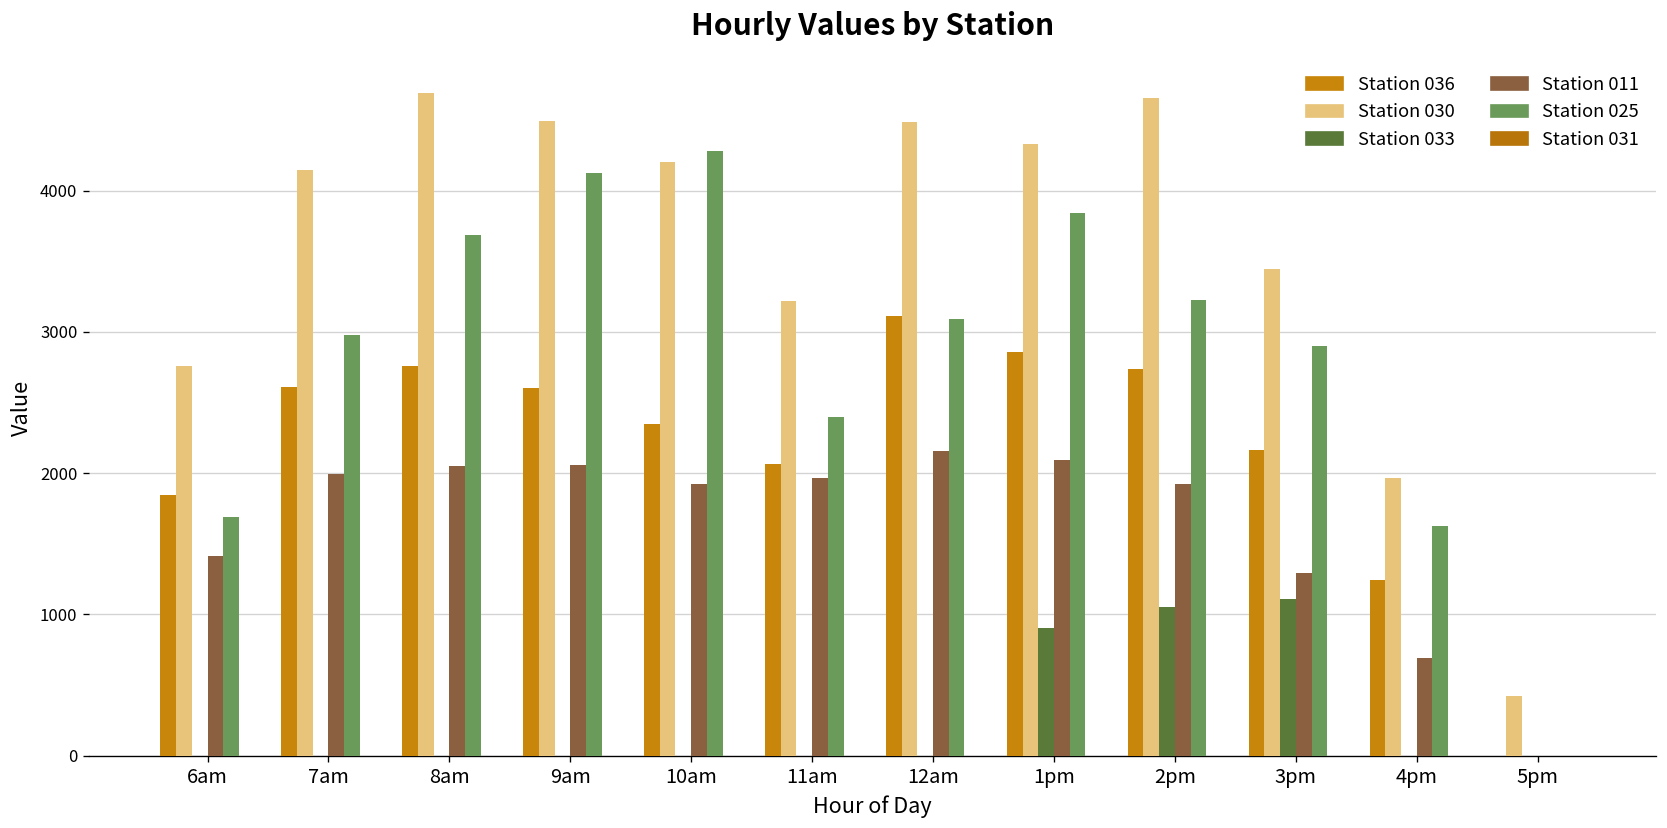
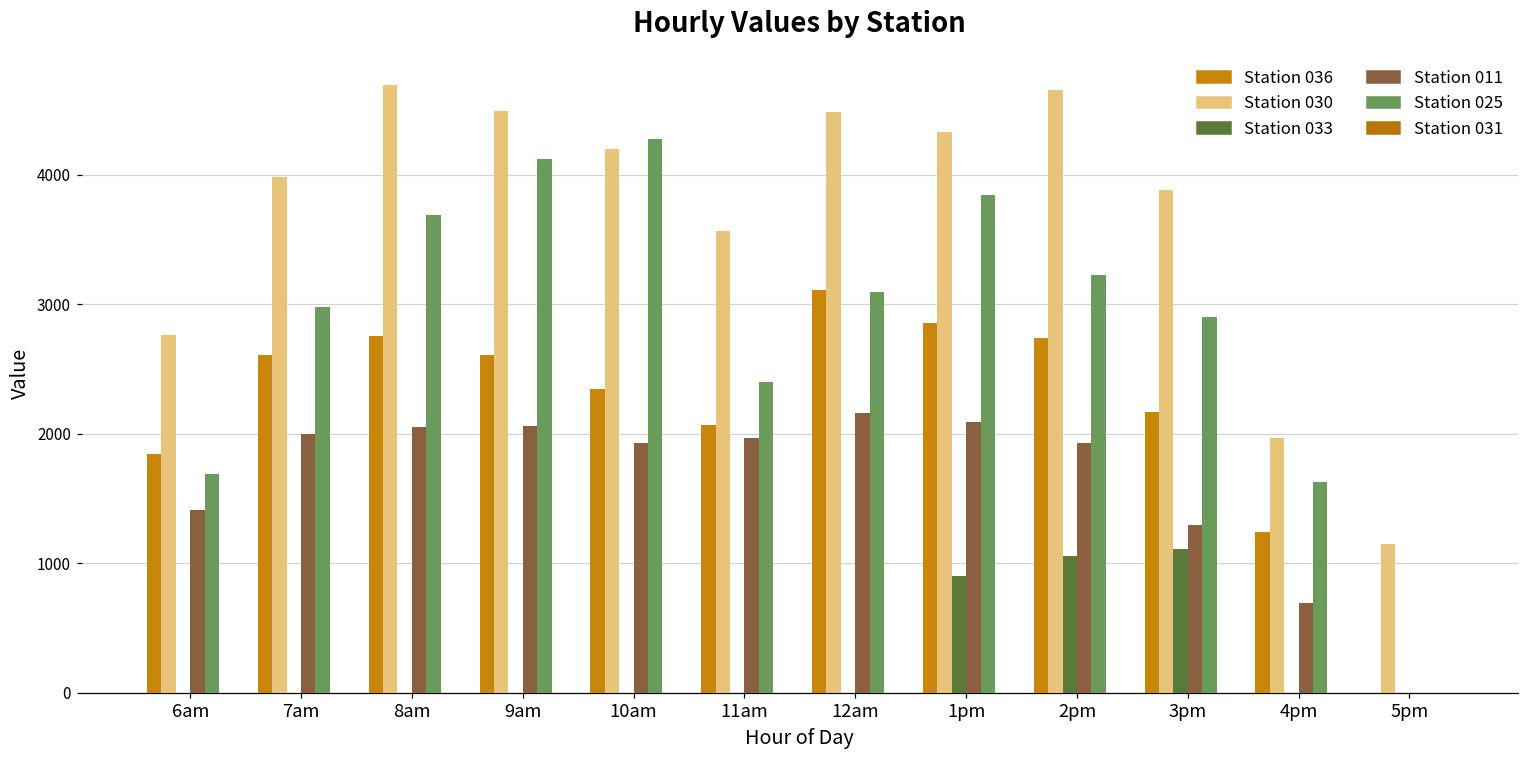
  {
    "Station 030": {
      "6am": 2760,
-     "7am": 4140,
+     "7am": 3980,
      "8am": 4690,
      "9am": 4490,
      "10am": 4200,
-     "11am": 3220,
+     "11am": 3560,
      "12am": 4490,
      "1pm": 4330,
      "2pm": 4660,
-     "3pm": 3450,
+     "3pm": 3880,
      "4pm": 1970,
-     "5pm": 420
+     "5pm": 1150
    }
  }
